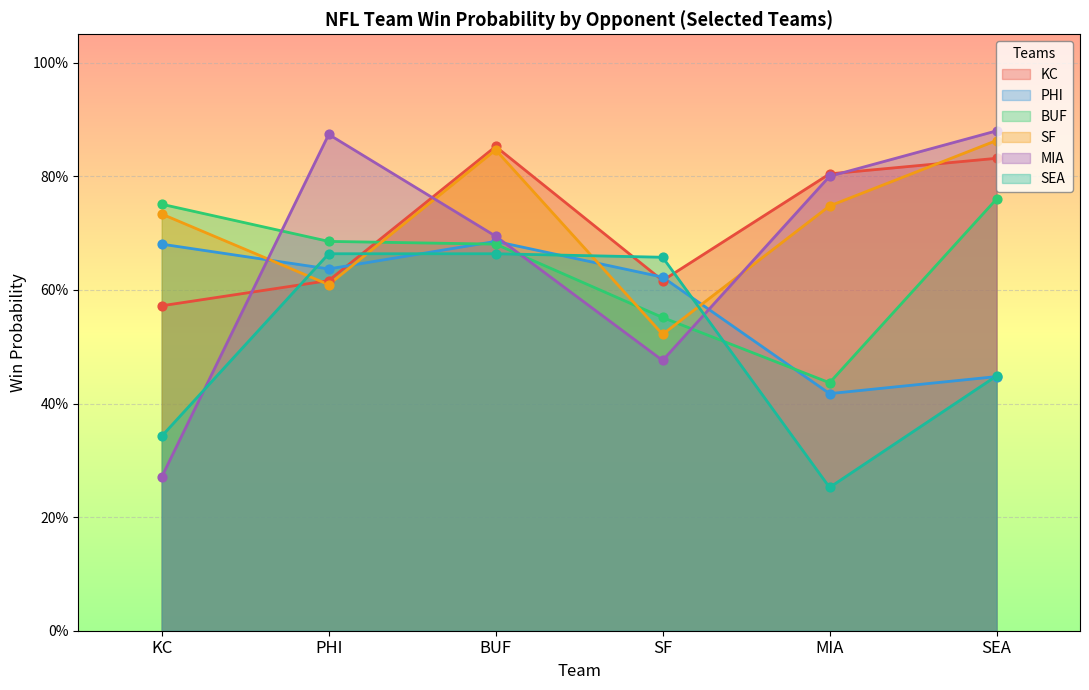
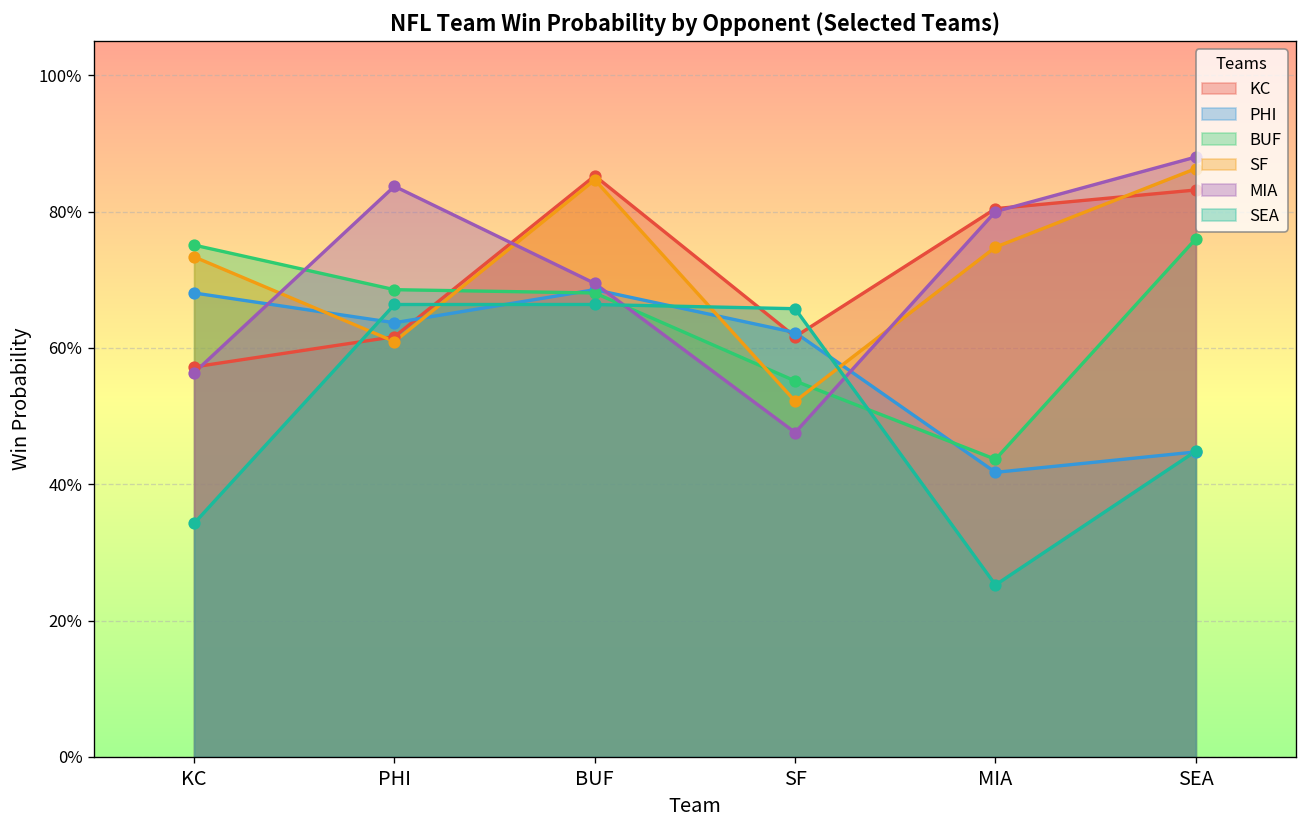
  {
    "MIA": {
-     "KC": "27%",
-     "PHI": "87%",
+     "KC": "56%",
+     "PHI": "84%",
      "BUF": "69%",
      "SF": "48%"
    }
  }
